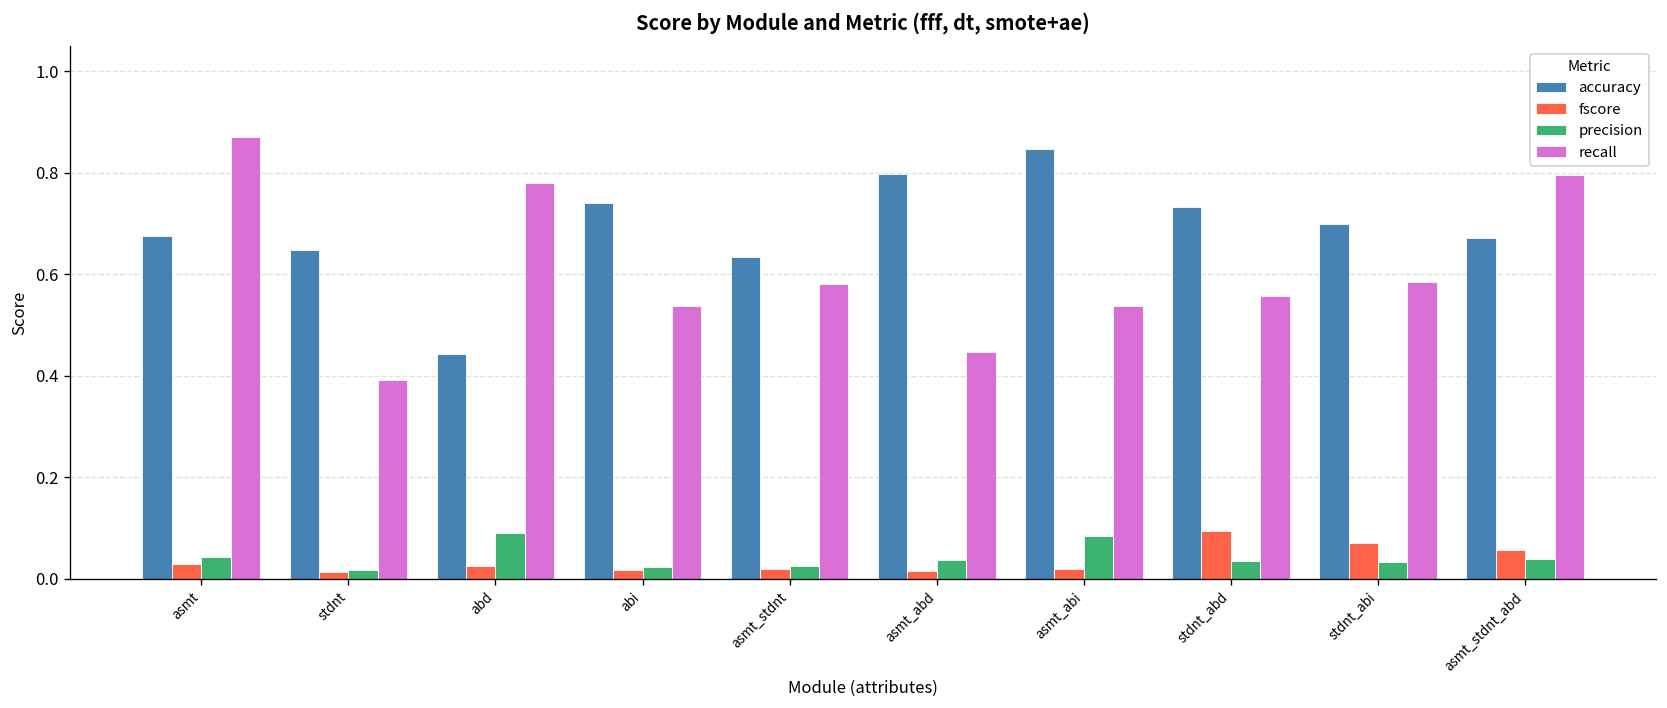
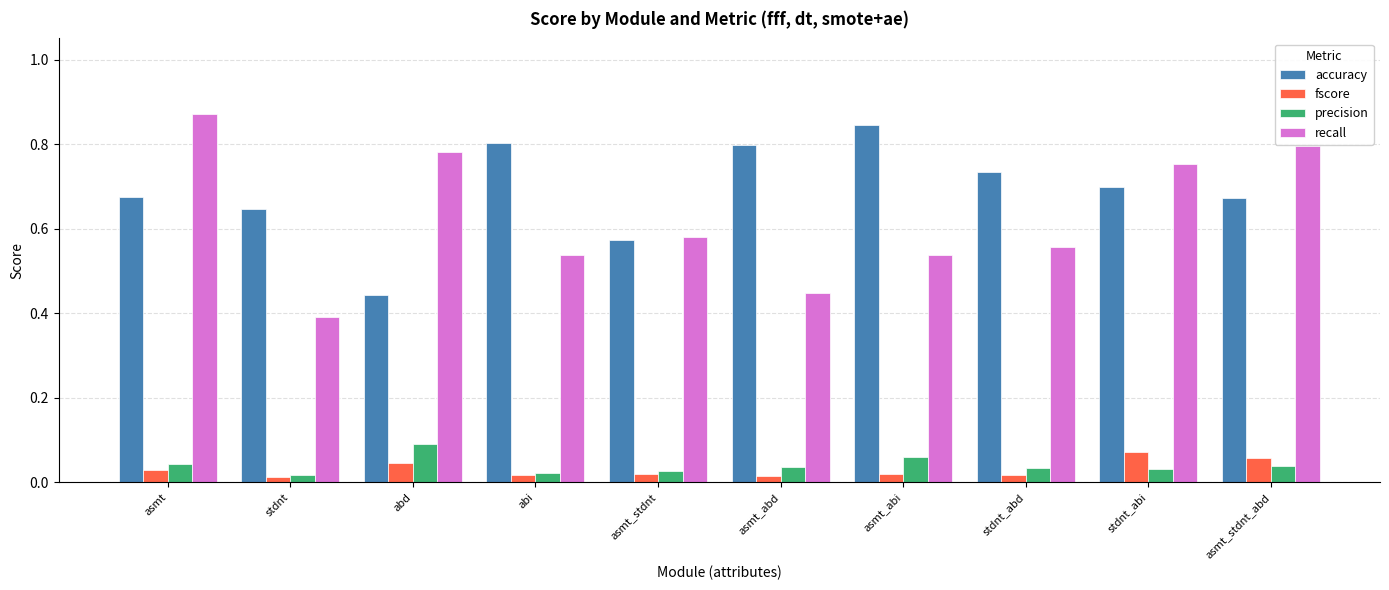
  {
    "accuracy": {
      "asmt": 0.68,
      "stdnt": 0.65,
      "abd": 0.44,
-     "abi": 0.74,
-     "asmt_stdnt": 0.63,
+     "abi": 0.80,
+     "asmt_stdnt": 0.57,
      "asmt_abd": 0.80,
      "asmt_abi": 0.85,
      "stdnt_abd": 0.73,
      "stdnt_abi": 0.70,
      "asmt_stdnt_abd": 0.67
    },
    "fscore": {
      "asmt": 0.03,
      "stdnt": 0.01,
-     "abd": 0.03,
+     "abd": 0.05,
      "abi": 0.02,
      "asmt_stdnt": 0.02,
      "asmt_abd": 0.01,
      "asmt_abi": 0.02,
-     "stdnt_abd": 0.09,
+     "stdnt_abd": 0.02,
      "stdnt_abi": 0.07,
      "asmt_stdnt_abd": 0.06
    },
    "precision": {
      "asmt": 0.04,
      "stdnt": 0.02,
      "abd": 0.09,
      "abi": 0.02,
      "asmt_stdnt": 0.03,
      "asmt_abd": 0.04,
-     "asmt_abi": 0.09,
+     "asmt_abi": 0.06,
      "stdnt_abd": 0.03,
      "stdnt_abi": 0.03,
      "asmt_stdnt_abd": 0.04
    },
    "recall": {
      "asmt": 0.87,
      "stdnt": 0.39,
      "abd": 0.78,
      "abi": 0.54,
      "asmt_stdnt": 0.58,
      "asmt_abd": 0.45,
      "asmt_abi": 0.54,
      "stdnt_abd": 0.56,
-     "stdnt_abi": 0.58,
+     "stdnt_abi": 0.75,
      "asmt_stdnt_abd": 0.80
    }
  }
